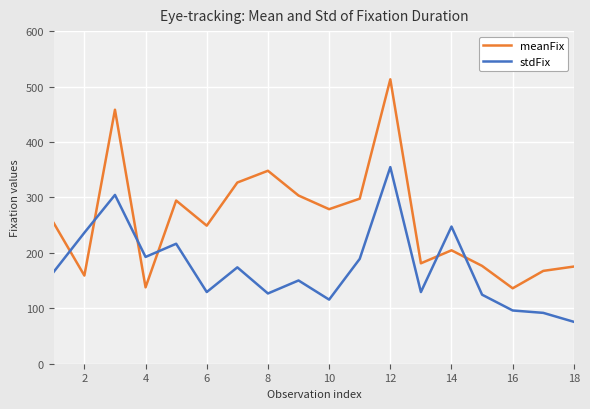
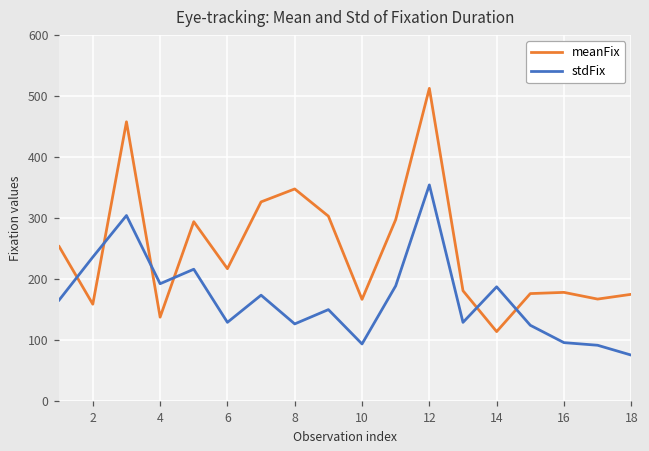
  {
    "meanFix": {
      "2": 160,
      "4": 140,
-     "6": 250,
+     "6": 220,
      "8": 350,
-     "10": 280,
+     "10": 170,
      "12": 510,
-     "14": 200,
-     "16": 140,
+     "14": 110,
+     "16": 180,
      "18": 180
    },
    "stdFix": {
      "2": 240,
      "4": 190,
      "6": 130,
      "8": 130,
-     "10": 120,
+     "10": 90,
      "12": 350,
-     "14": 250,
+     "14": 190,
      "16": 100,
      "18": 80
    }
  }
